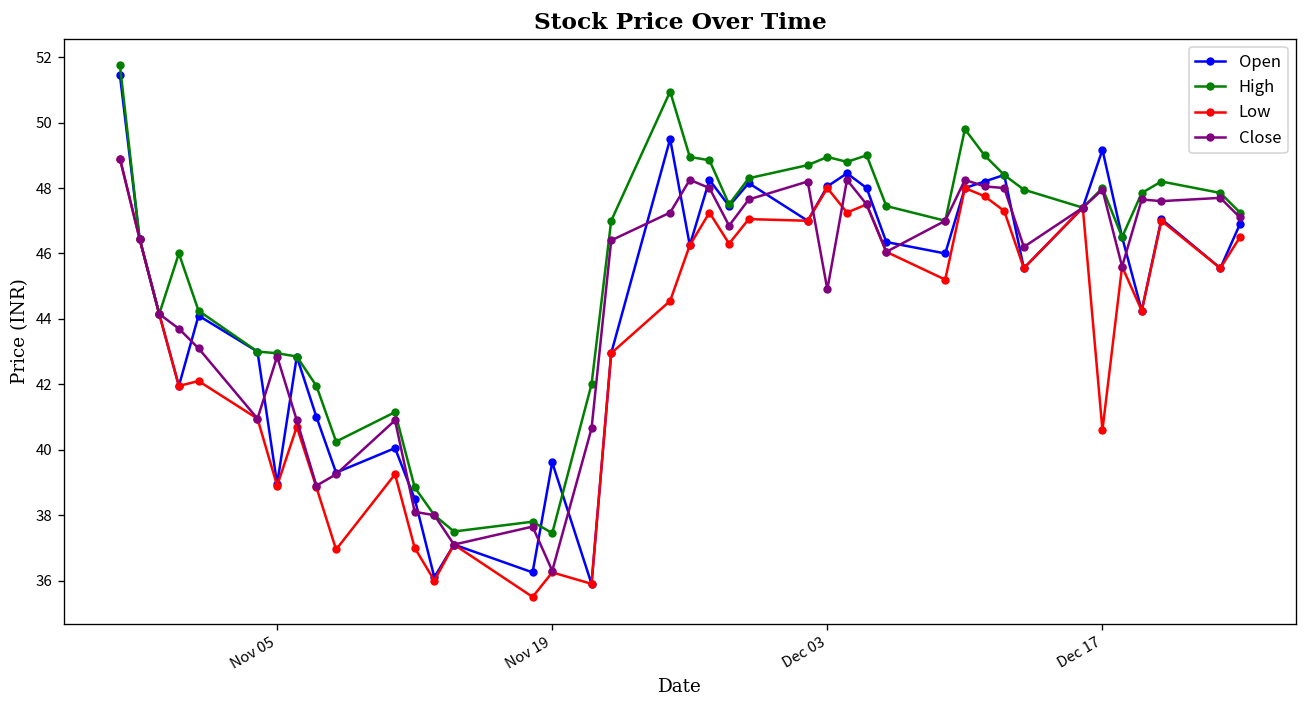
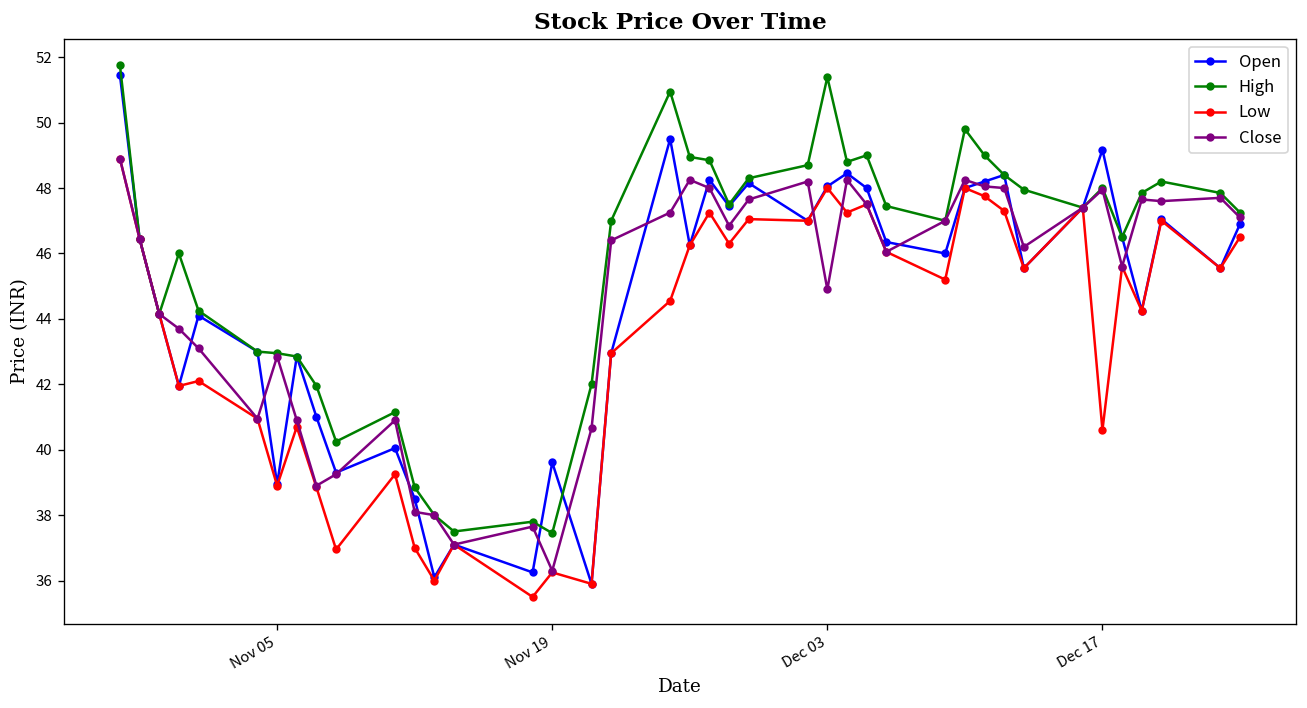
  {
    "Open": {
      "Nov 19": 39.6,
      "Dec 17": 49.2
    },
    "High": {
      "Nov 05": 43.0,
      "Nov 19": 37.5,
-     "Dec 03": 49.0
+     "Dec 03": 51.4
    },
    "Low": {
      "Dec 17": 40.6
    },
    "Close": {
      "Nov 05": 42.9,
      "Dec 03": 44.9
    }
  }
